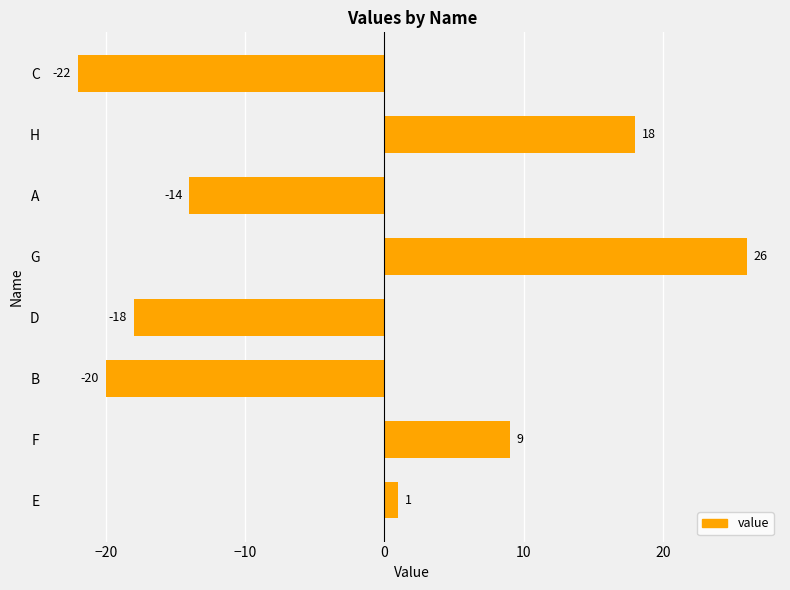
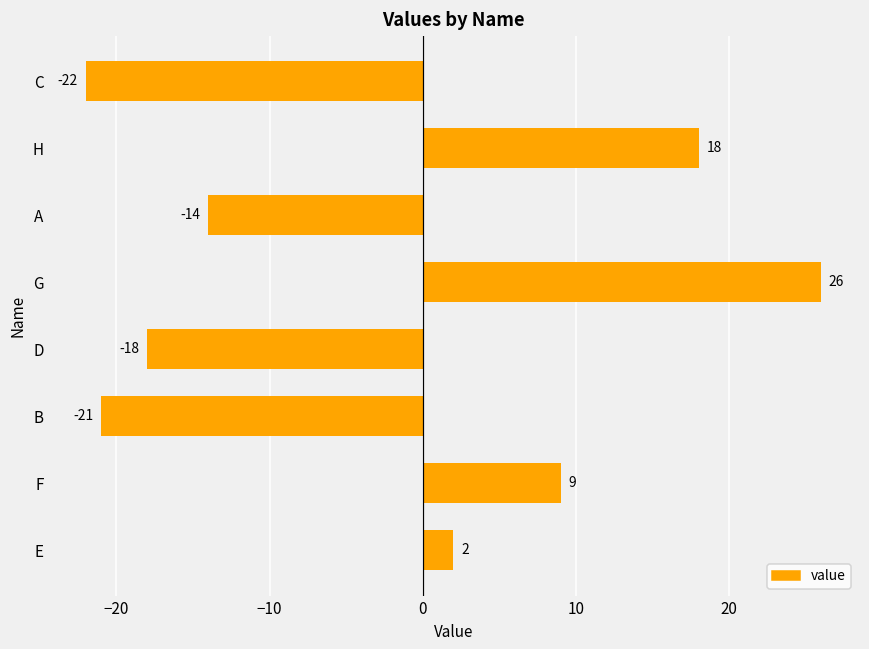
  {
    "C": -22,
    "H": 18,
    "A": -14,
    "G": 26,
    "D": -18,
-   "B": -20,
+   "B": -21,
    "F": 9,
-   "E": 1
+   "E": 2
  }
